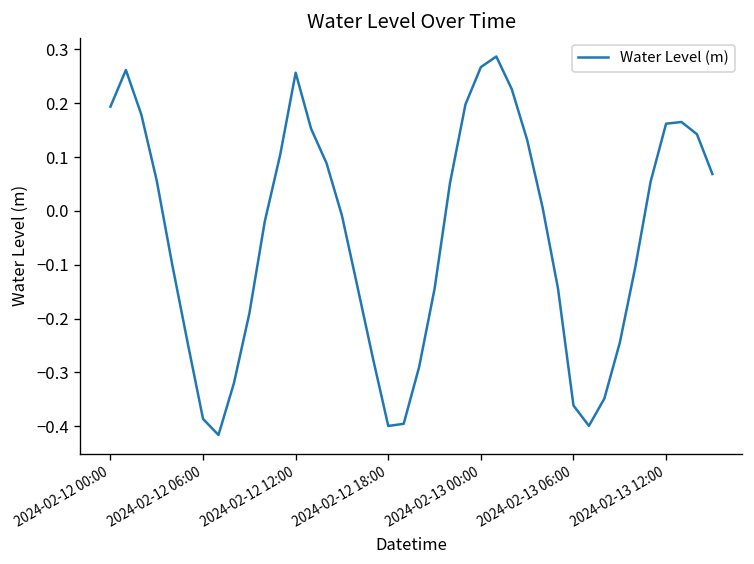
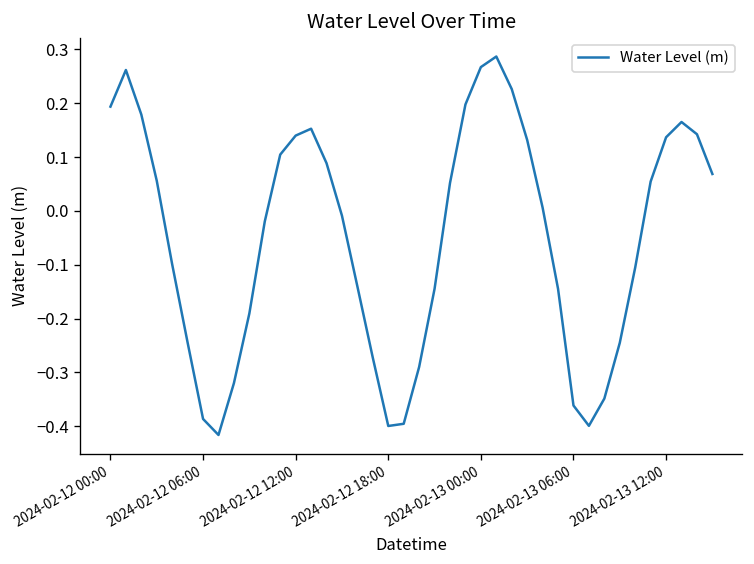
  {
    "2024-02-12 00:00": 0.19,
    "2024-02-12 06:00": -0.39,
-   "2024-02-12 12:00": 0.26,
+   "2024-02-12 12:00": 0.14,
    "2024-02-12 18:00": -0.40,
    "2024-02-13 00:00": 0.27,
    "2024-02-13 06:00": -0.36,
-   "2024-02-13 12:00": 0.16
+   "2024-02-13 12:00": 0.14
  }
